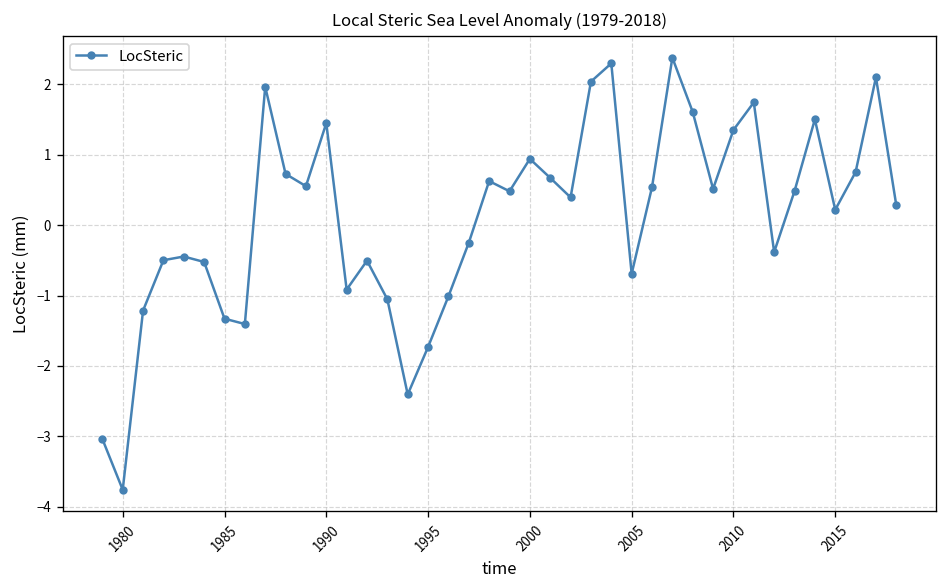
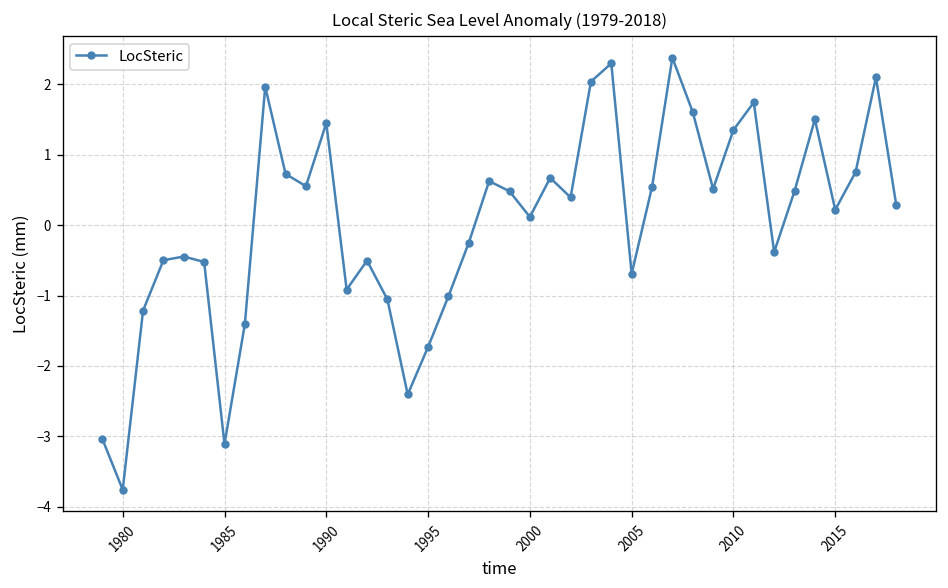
  {
    "1980": -3.8,
-   "1985": -1.3,
+   "1985": -3.1,
    "1990": 1.4,
    "1995": -1.7,
-   "2000": 0.9,
+   "2000": 0.1,
    "2005": -0.7,
    "2010": 1.4,
    "2015": 0.2
  }
